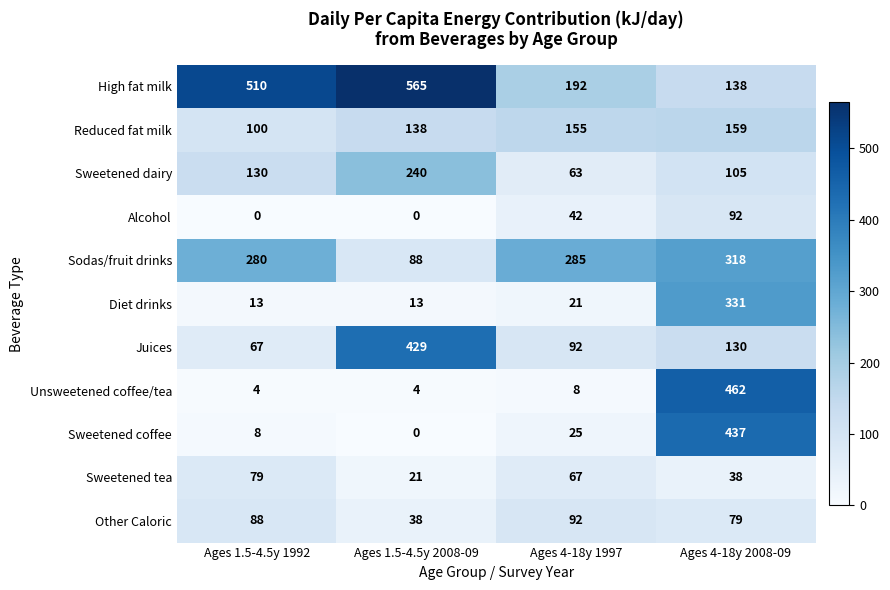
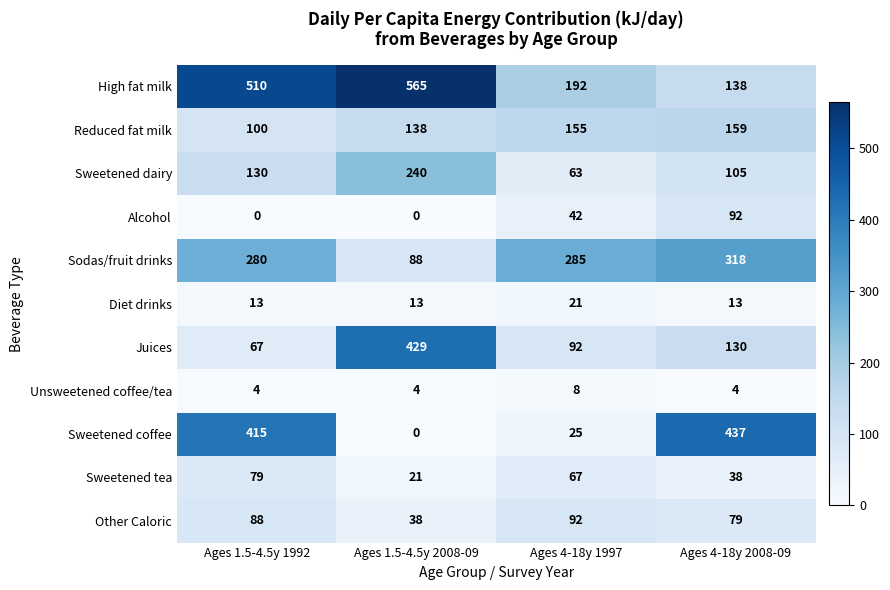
  {
    "High fat milk": {
      "Ages 1.5-4.5y 1992": 510,
      "Ages 1.5-4.5y 2008-09": 565,
      "Ages 4-18y 1997": 192,
      "Ages 4-18y 2008-09": 138
    },
    "Reduced fat milk": {
      "Ages 1.5-4.5y 1992": 100,
      "Ages 1.5-4.5y 2008-09": 138,
      "Ages 4-18y 1997": 155,
      "Ages 4-18y 2008-09": 159
    },
    "Sweetened dairy": {
      "Ages 1.5-4.5y 1992": 130,
      "Ages 1.5-4.5y 2008-09": 240,
      "Ages 4-18y 1997": 63,
      "Ages 4-18y 2008-09": 105
    },
    "Alcohol": {
      "Ages 1.5-4.5y 1992": 0,
      "Ages 1.5-4.5y 2008-09": 0,
      "Ages 4-18y 1997": 42,
      "Ages 4-18y 2008-09": 92
    },
    "Sodas/fruit drinks": {
      "Ages 1.5-4.5y 1992": 280,
      "Ages 1.5-4.5y 2008-09": 88,
      "Ages 4-18y 1997": 285,
      "Ages 4-18y 2008-09": 318
    },
    "Diet drinks": {
      "Ages 1.5-4.5y 1992": 13,
      "Ages 1.5-4.5y 2008-09": 13,
      "Ages 4-18y 1997": 21,
-     "Ages 4-18y 2008-09": 331
+     "Ages 4-18y 2008-09": 13
    },
    "Juices": {
      "Ages 1.5-4.5y 1992": 67,
      "Ages 1.5-4.5y 2008-09": 429,
      "Ages 4-18y 1997": 92,
      "Ages 4-18y 2008-09": 130
    },
    "Unsweetened coffee/tea": {
      "Ages 1.5-4.5y 1992": 4,
      "Ages 1.5-4.5y 2008-09": 4,
      "Ages 4-18y 1997": 8,
-     "Ages 4-18y 2008-09": 462
+     "Ages 4-18y 2008-09": 4
    },
    "Sweetened coffee": {
-     "Ages 1.5-4.5y 1992": 8,
+     "Ages 1.5-4.5y 1992": 415,
      "Ages 1.5-4.5y 2008-09": 0,
      "Ages 4-18y 1997": 25,
      "Ages 4-18y 2008-09": 437
    },
    "Sweetened tea": {
      "Ages 1.5-4.5y 1992": 79,
      "Ages 1.5-4.5y 2008-09": 21,
      "Ages 4-18y 1997": 67,
      "Ages 4-18y 2008-09": 38
    },
    "Other Caloric": {
      "Ages 1.5-4.5y 1992": 88,
      "Ages 1.5-4.5y 2008-09": 38,
      "Ages 4-18y 1997": 92,
      "Ages 4-18y 2008-09": 79
    }
  }
